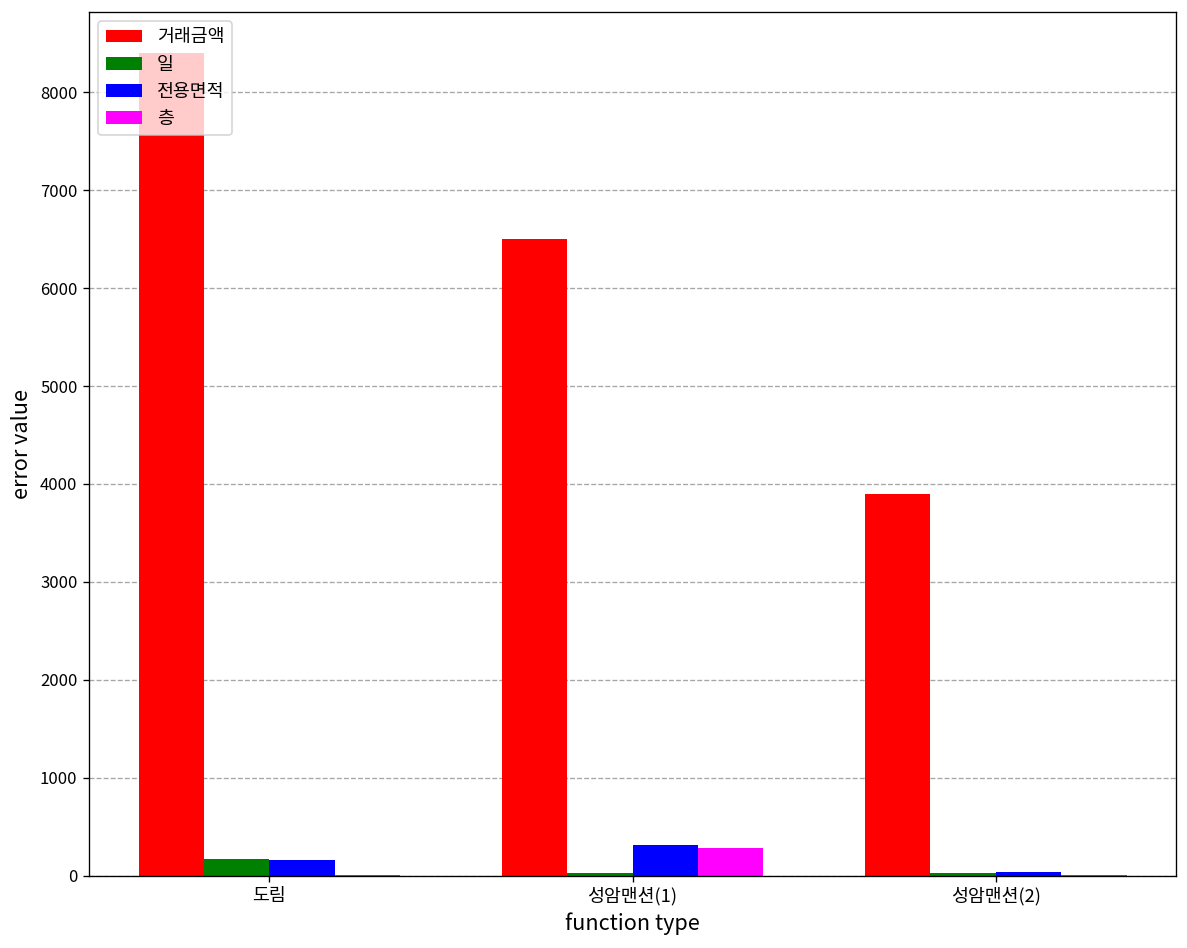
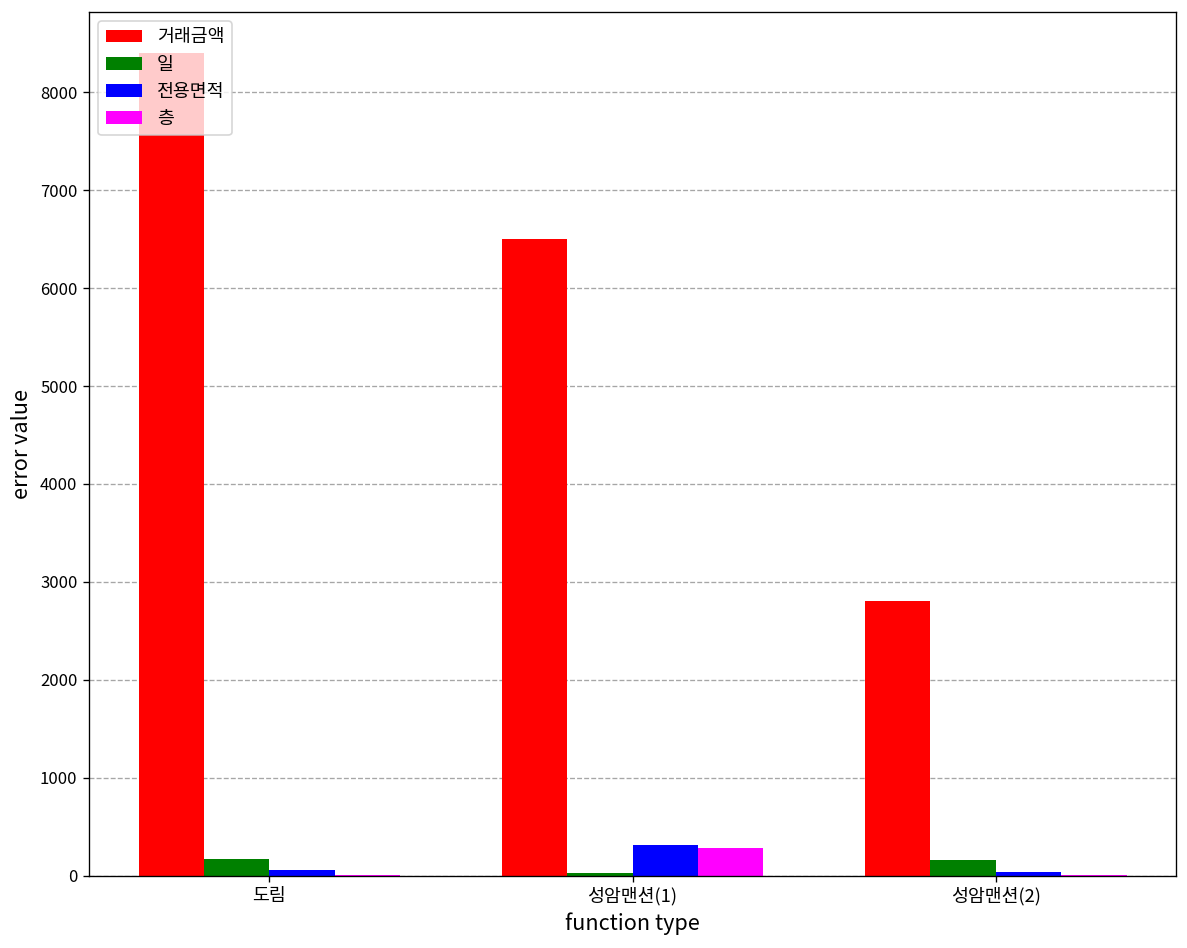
  {
    "거래금액": {
      "성암맨션(1)": 6500,
-     "성암맨션(2)": 3900
+     "성암맨션(2)": 2800
    },
    "일": {
      "도림": 200,
-     "성암맨션(2)": 0
+     "성암맨션(2)": 200
    },
    "전용면적": {
-     "도림": 200,
+     "도림": 100,
      "성암맨션(1)": 300,
      "성암맨션(2)": 0
    },
    "층": {
      "성암맨션(1)": 300
    }
  }
